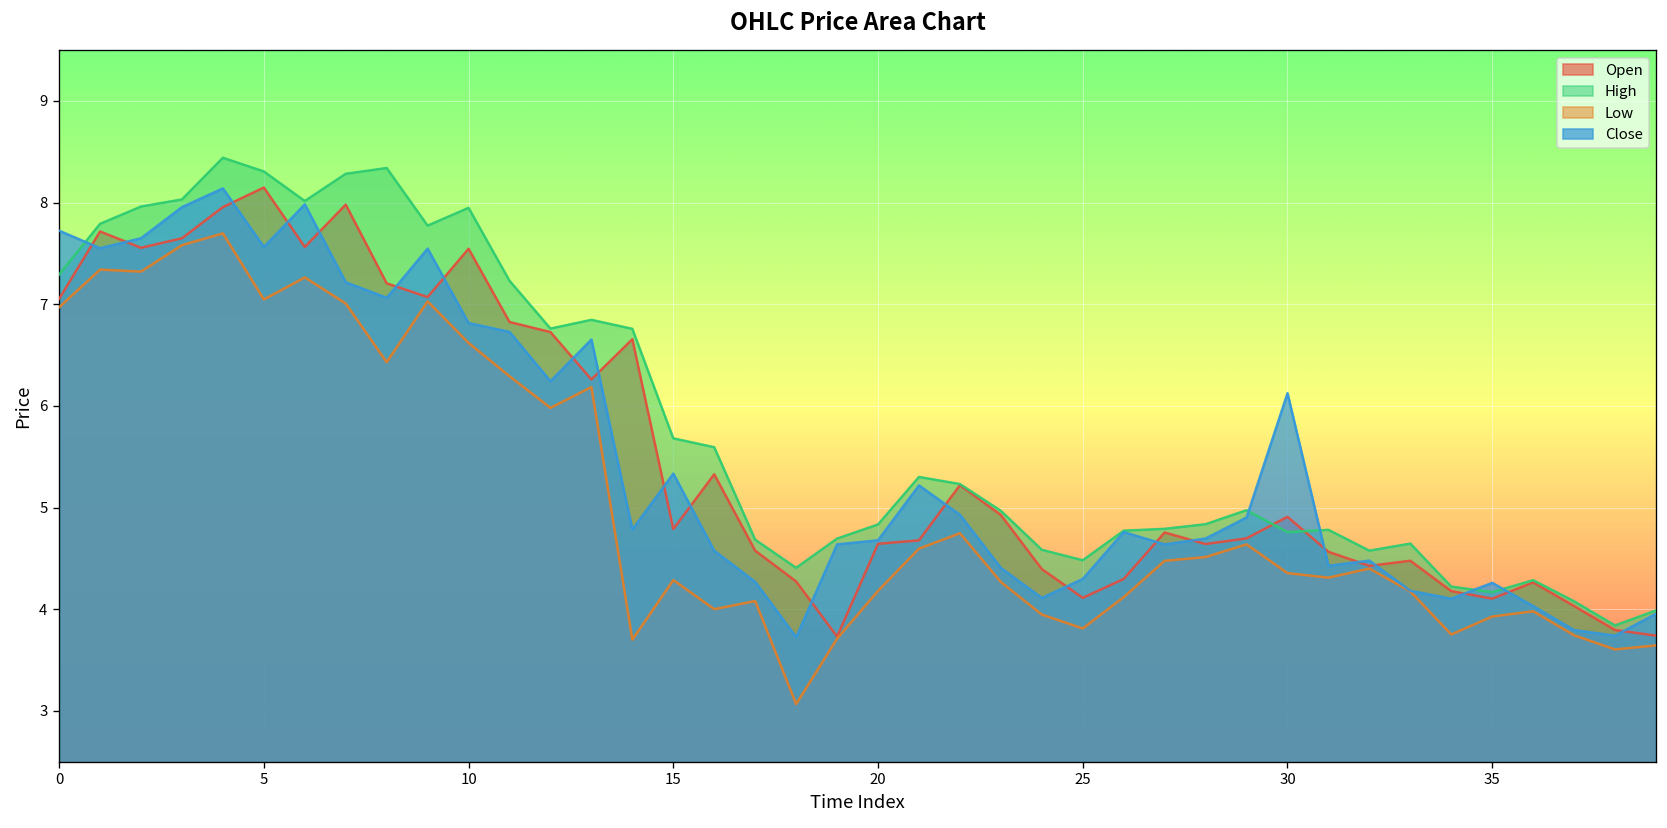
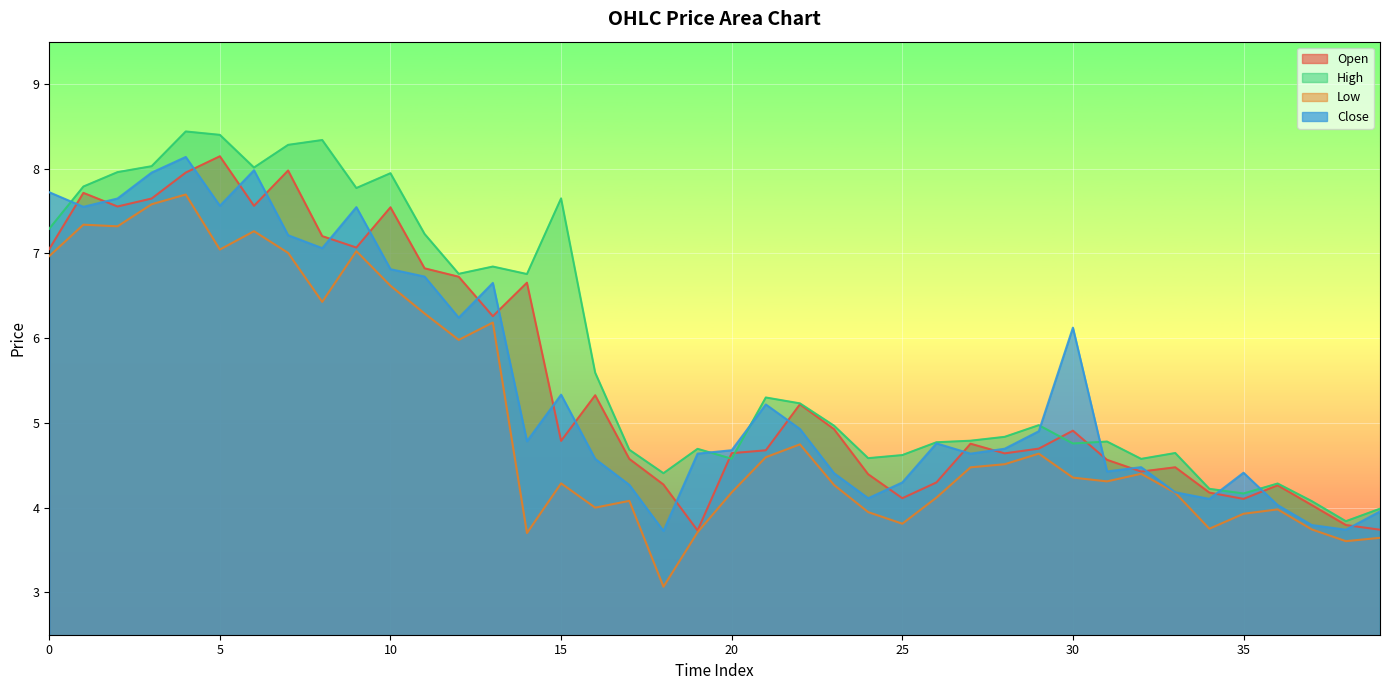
  {
    "High": {
      "0": 7.3,
-     "5": 8.3,
+     "5": 8.4,
      "10": 7.9,
-     "15": 5.7,
-     "20": 4.8,
-     "25": 4.5,
+     "15": 7.7,
+     "20": 4.6,
+     "25": 4.6,
      "30": 4.8,
      "35": 4.2
    },
    "Close": {
      "0": 7.7,
      "5": 7.6,
      "10": 6.8,
      "15": 5.3,
      "20": 4.7,
      "25": 4.3,
      "30": 6.1,
-     "35": 4.3
+     "35": 4.4
    }
  }
